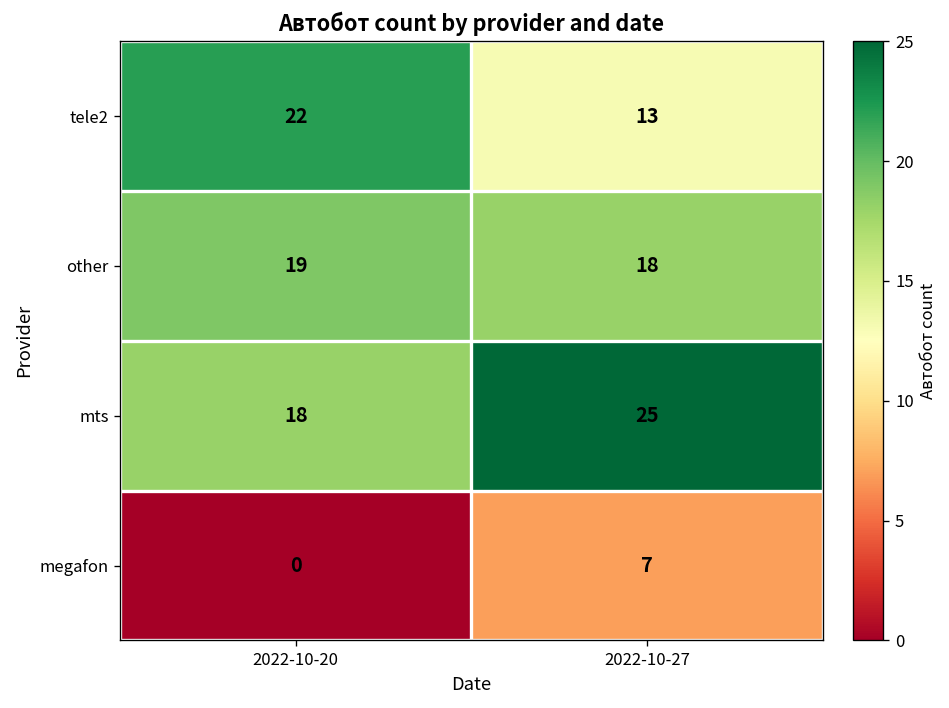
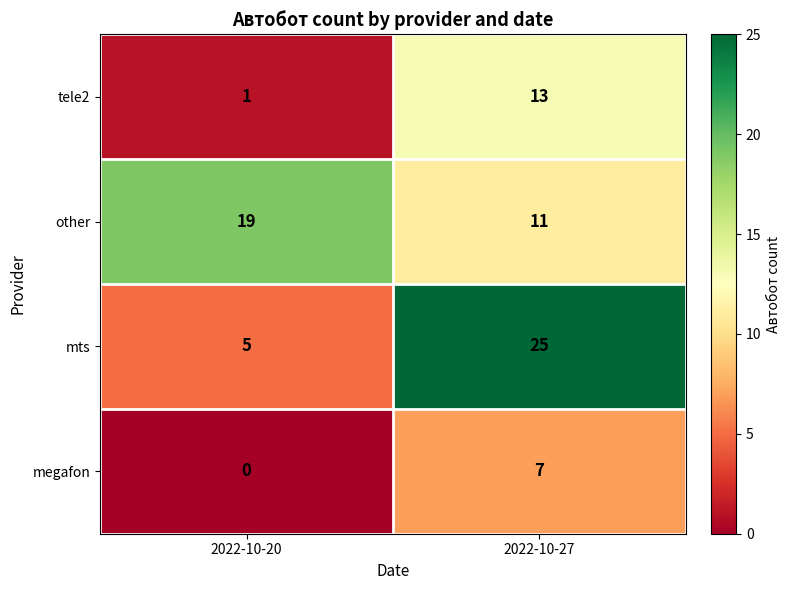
  {
    "tele2": {
-     "2022-10-20": 22,
+     "2022-10-20": 1,
      "2022-10-27": 13
    },
    "other": {
      "2022-10-20": 19,
-     "2022-10-27": 18
+     "2022-10-27": 11
    },
    "mts": {
-     "2022-10-20": 18,
+     "2022-10-20": 5,
      "2022-10-27": 25
    },
    "megafon": {
      "2022-10-20": 0,
      "2022-10-27": 7
    }
  }
